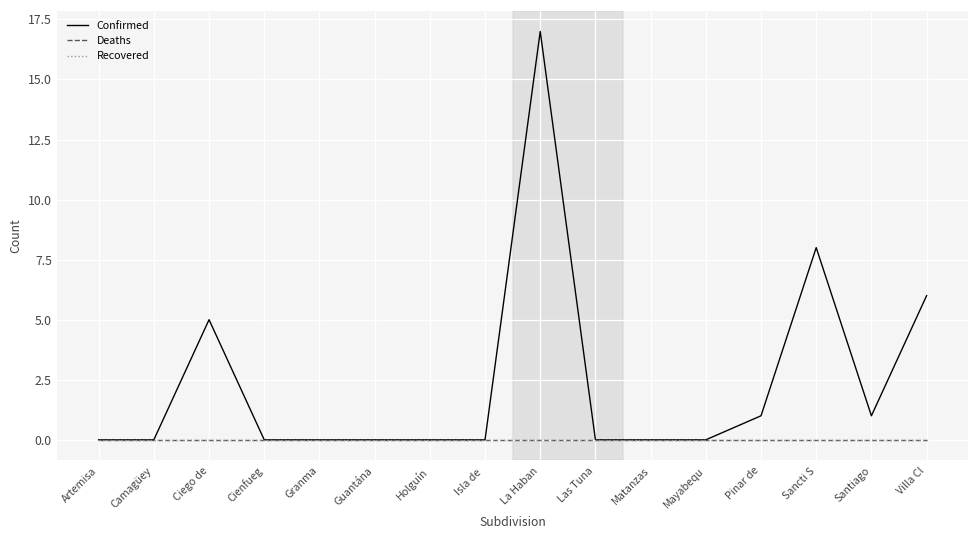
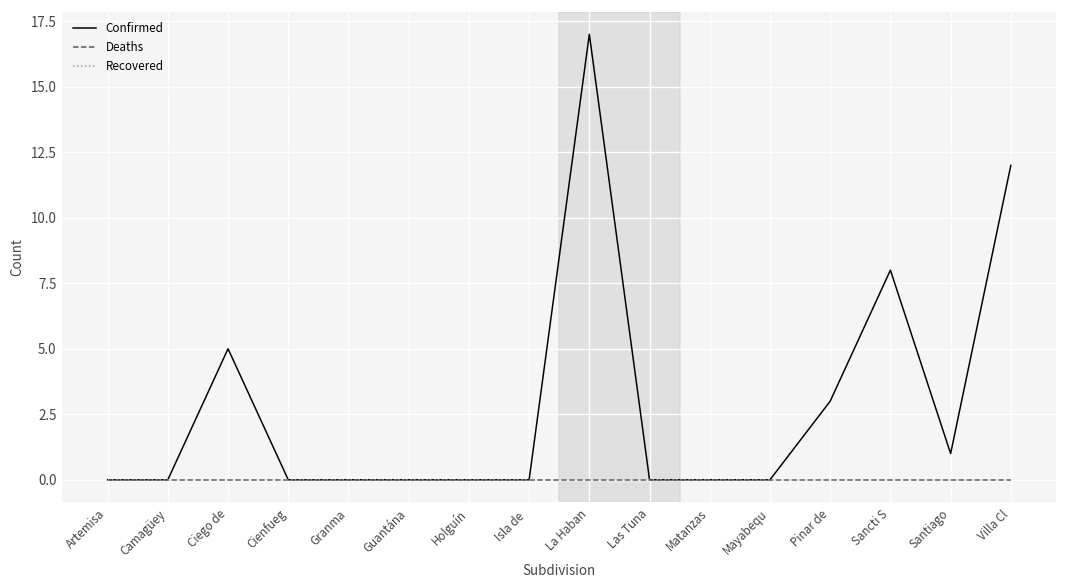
  {
    "Confirmed": {
      "Ciego de": 5,
      "La Haban": 17,
-     "Pinar de": 1,
+     "Pinar de": 3,
      "Sancti S": 8,
      "Santiago": 1,
-     "Villa Cl": 6
+     "Villa Cl": 12
    },
    "Recovered": {
      "Ciego de": 0,
      "La Haban": 0,
      "Pinar de": 0,
      "Sancti S": 0,
      "Santiago": 0,
      "Villa Cl": 0
    }
  }
